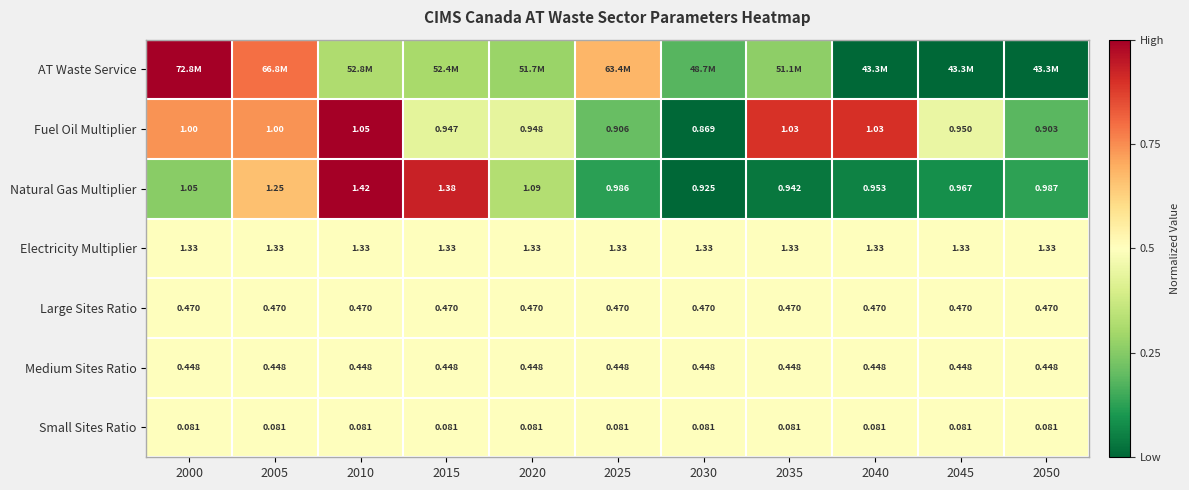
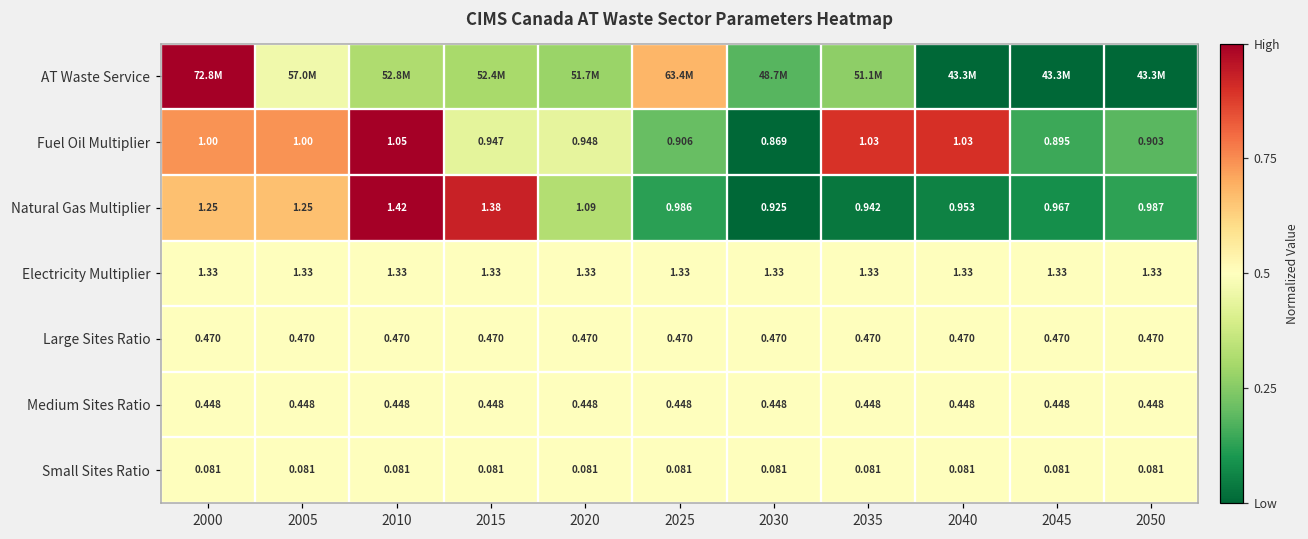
  {
    "AT Waste Service": {
      "2000": "72.8M",
-     "2005": "66.8M",
+     "2005": "57.0M",
      "2010": "52.8M",
      "2015": "52.4M",
      "2020": "51.7M",
      "2025": "63.4M",
      "2030": "48.7M",
      "2035": "51.1M",
      "2040": "43.3M",
      "2045": "43.3M",
      "2050": "43.3M"
    },
    "Fuel Oil Multiplier": {
      "2000": "1.00",
      "2005": "1.00",
      "2010": "1.05",
      "2015": "0.947",
      "2020": "0.948",
      "2025": "0.906",
      "2030": "0.869",
      "2035": "1.03",
      "2040": "1.03",
-     "2045": "0.950",
+     "2045": "0.895",
      "2050": "0.903"
    },
    "Natural Gas Multiplier": {
-     "2000": "1.05",
+     "2000": "1.25",
      "2005": "1.25",
      "2010": "1.42",
      "2015": "1.38",
      "2020": "1.09",
      "2025": "0.986",
      "2030": "0.925",
      "2035": "0.942",
      "2040": "0.953",
      "2045": "0.967",
      "2050": "0.987"
    },
    "Electricity Multiplier": {
      "2000": "1.33",
      "2005": "1.33",
      "2010": "1.33",
      "2015": "1.33",
      "2020": "1.33",
      "2025": "1.33",
      "2030": "1.33",
      "2035": "1.33",
      "2040": "1.33",
      "2045": "1.33",
      "2050": "1.33"
    },
    "Large Sites Ratio": {
      "2000": "0.470",
      "2005": "0.470",
      "2010": "0.470",
      "2015": "0.470",
      "2020": "0.470",
      "2025": "0.470",
      "2030": "0.470",
      "2035": "0.470",
      "2040": "0.470",
      "2045": "0.470",
      "2050": "0.470"
    },
    "Medium Sites Ratio": {
      "2000": "0.448",
      "2005": "0.448",
      "2010": "0.448",
      "2015": "0.448",
      "2020": "0.448",
      "2025": "0.448",
      "2030": "0.448",
      "2035": "0.448",
      "2040": "0.448",
      "2045": "0.448",
      "2050": "0.448"
    },
    "Small Sites Ratio": {
      "2000": "0.081",
      "2005": "0.081",
      "2010": "0.081",
      "2015": "0.081",
      "2020": "0.081",
      "2025": "0.081",
      "2030": "0.081",
      "2035": "0.081",
      "2040": "0.081",
      "2045": "0.081",
      "2050": "0.081"
    }
  }
